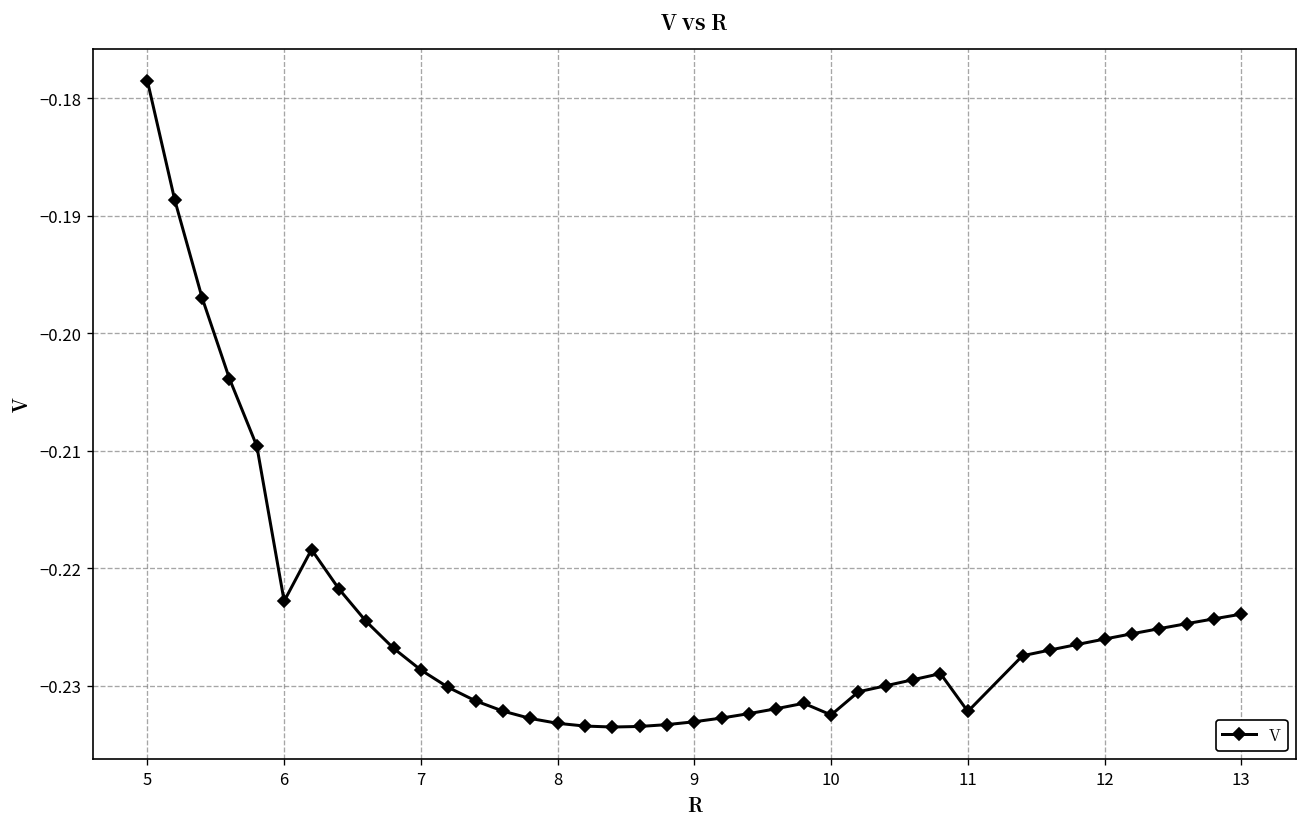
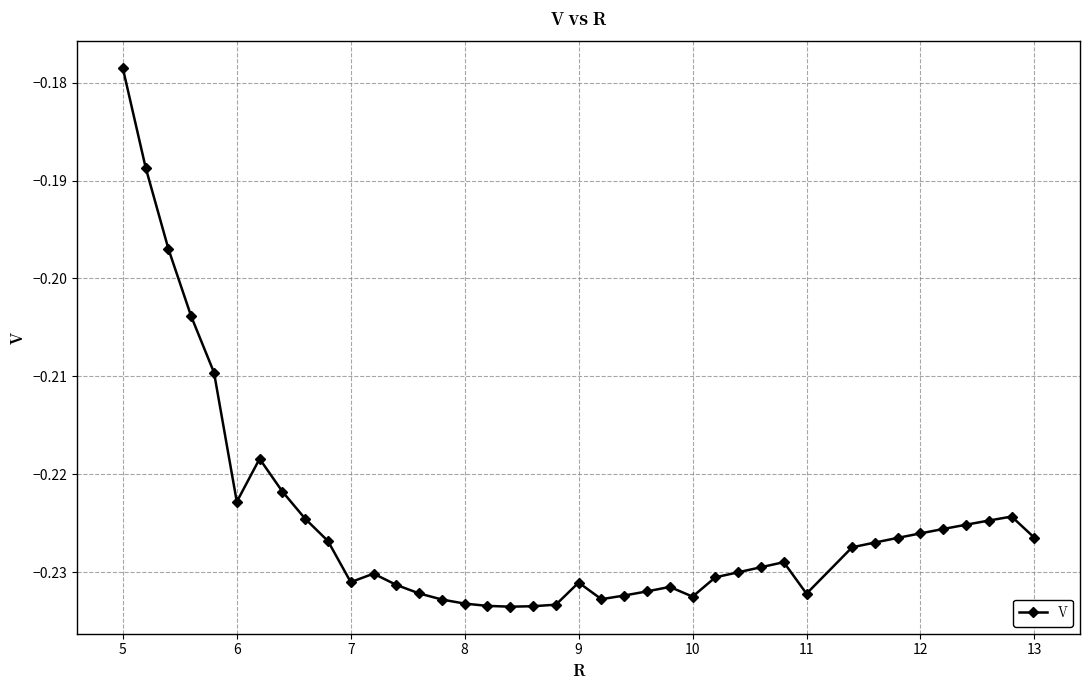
  {
    "5": -0.179,
    "6": -0.223,
-   "7": -0.229,
+   "7": -0.231,
    "8": -0.233,
-   "9": -0.233,
+   "9": -0.231,
    "10": -0.232,
    "11": -0.232,
    "12": -0.226,
-   "13": -0.224
+   "13": -0.226
  }
